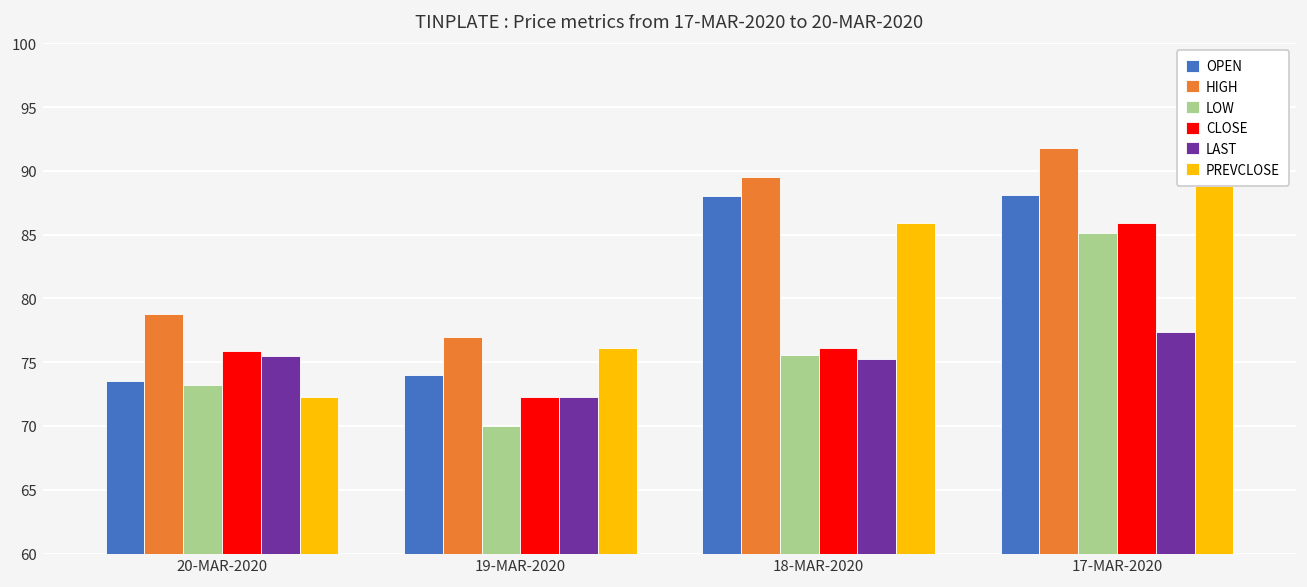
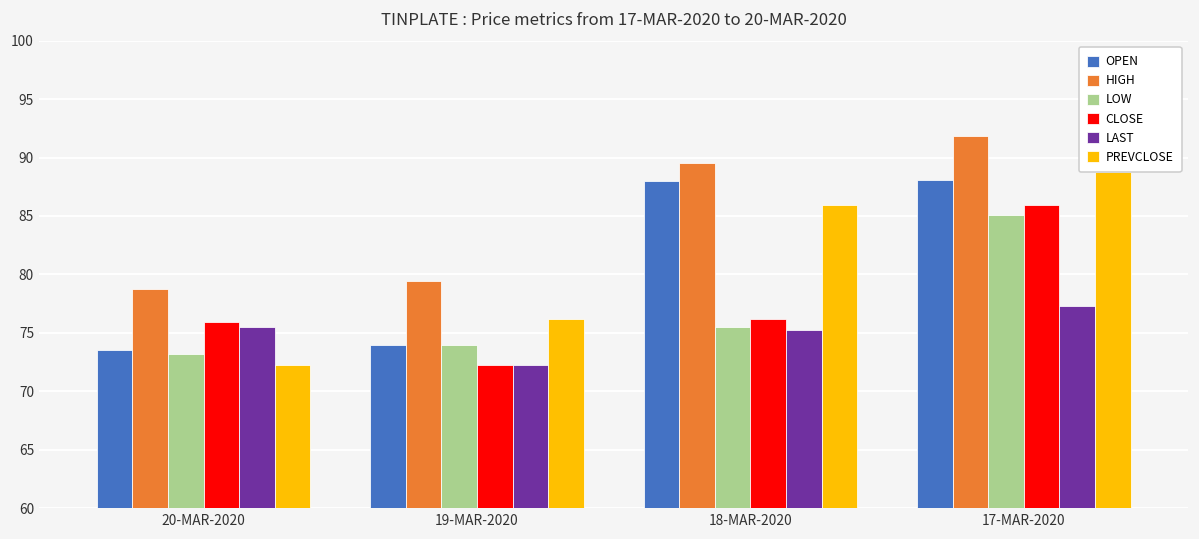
  {
    "OPEN": {
      "20-MAR-2020": 73.5,
      "19-MAR-2020": 74.0,
      "18-MAR-2020": 88.0,
      "17-MAR-2020": 88.1
    },
    "HIGH": {
      "20-MAR-2020": 78.8,
-     "19-MAR-2020": 77.0,
+     "19-MAR-2020": 79.4,
      "18-MAR-2020": 89.5,
      "17-MAR-2020": 91.8
    },
    "LOW": {
      "20-MAR-2020": 73,
-     "19-MAR-2020": 70,
+     "19-MAR-2020": 74,
      "18-MAR-2020": 75.6,
      "17-MAR-2020": 85
    },
    "CLOSE": {
      "20-MAR-2020": 75.9,
      "19-MAR-2020": 72.3,
      "18-MAR-2020": 76.2,
      "17-MAR-2020": 85.9
    },
    "LAST": {
      "20-MAR-2020": 75.5,
      "19-MAR-2020": 72.3,
      "18-MAR-2020": 75.2,
      "17-MAR-2020": 77.3
    },
    "PREVCLOSE": {
      "20-MAR-2020": 72.3,
      "19-MAR-2020": 76.2,
      "18-MAR-2020": 85.9,
      "17-MAR-2020": 88.8
    }
  }
